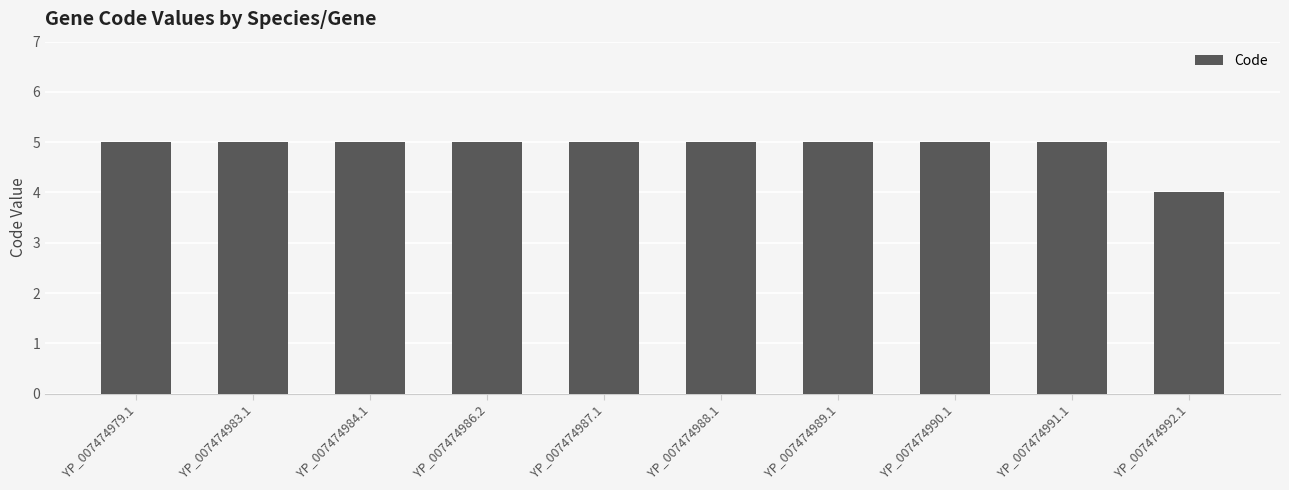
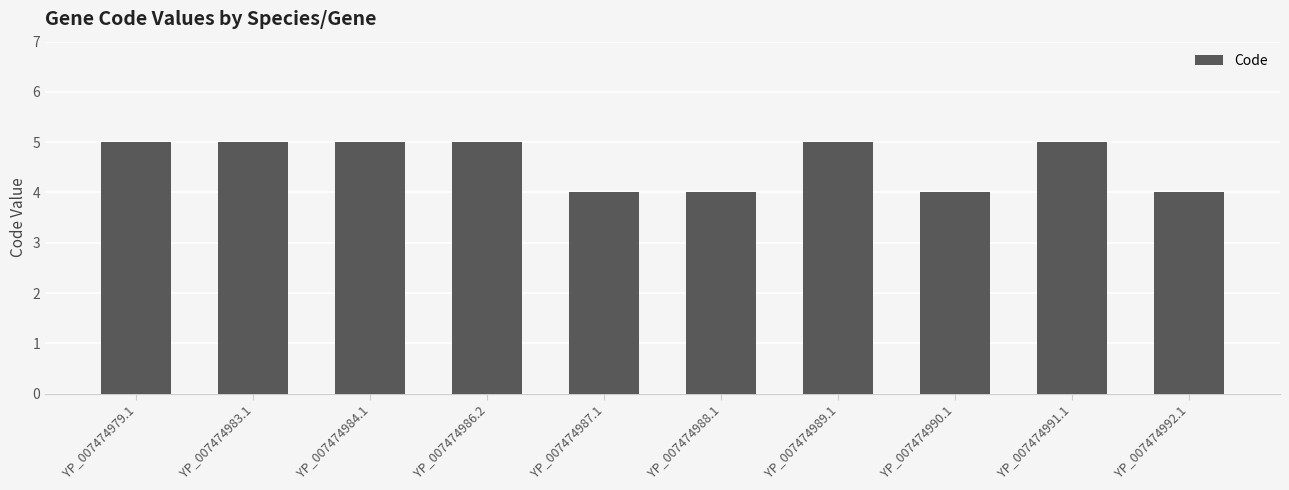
  {
    "YP_007474979.1": 5,
    "YP_007474983.1": 5,
    "YP_007474984.1": 5,
    "YP_007474986.2": 5,
-   "YP_007474987.1": 5,
-   "YP_007474988.1": 5,
+   "YP_007474987.1": 4,
+   "YP_007474988.1": 4,
    "YP_007474989.1": 5,
-   "YP_007474990.1": 5,
+   "YP_007474990.1": 4,
    "YP_007474991.1": 5,
    "YP_007474992.1": 4
  }
